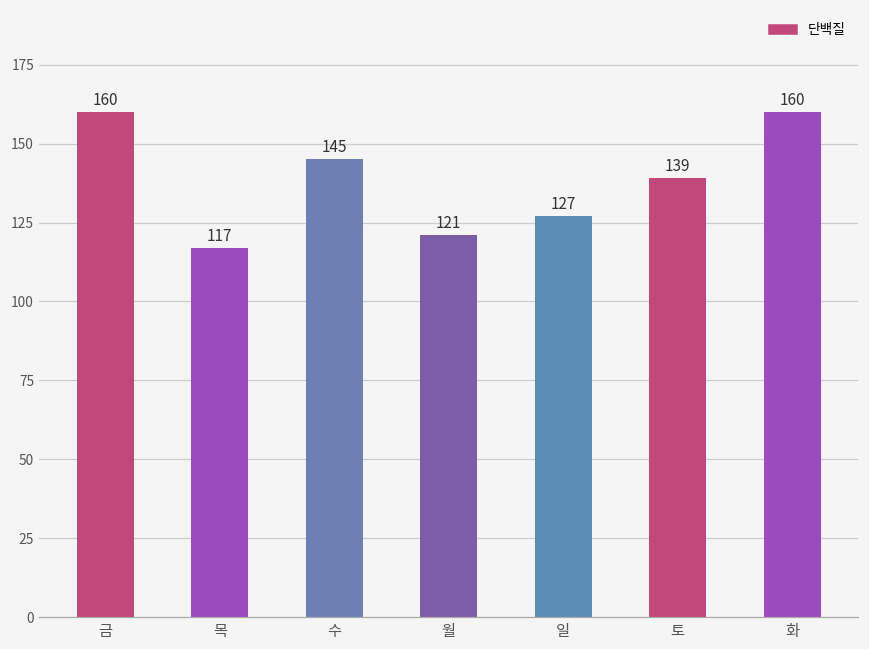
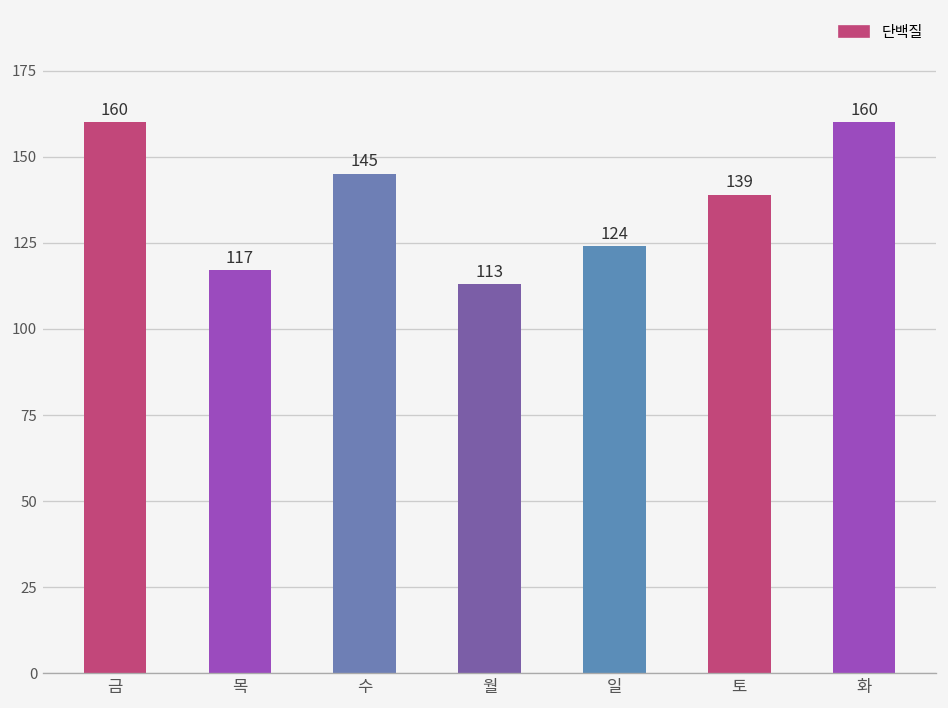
  {
    "금": 160,
    "목": 117,
    "수": 145,
-   "월": 121,
-   "일": 127,
+   "월": 113,
+   "일": 124,
    "토": 139,
    "화": 160
  }
